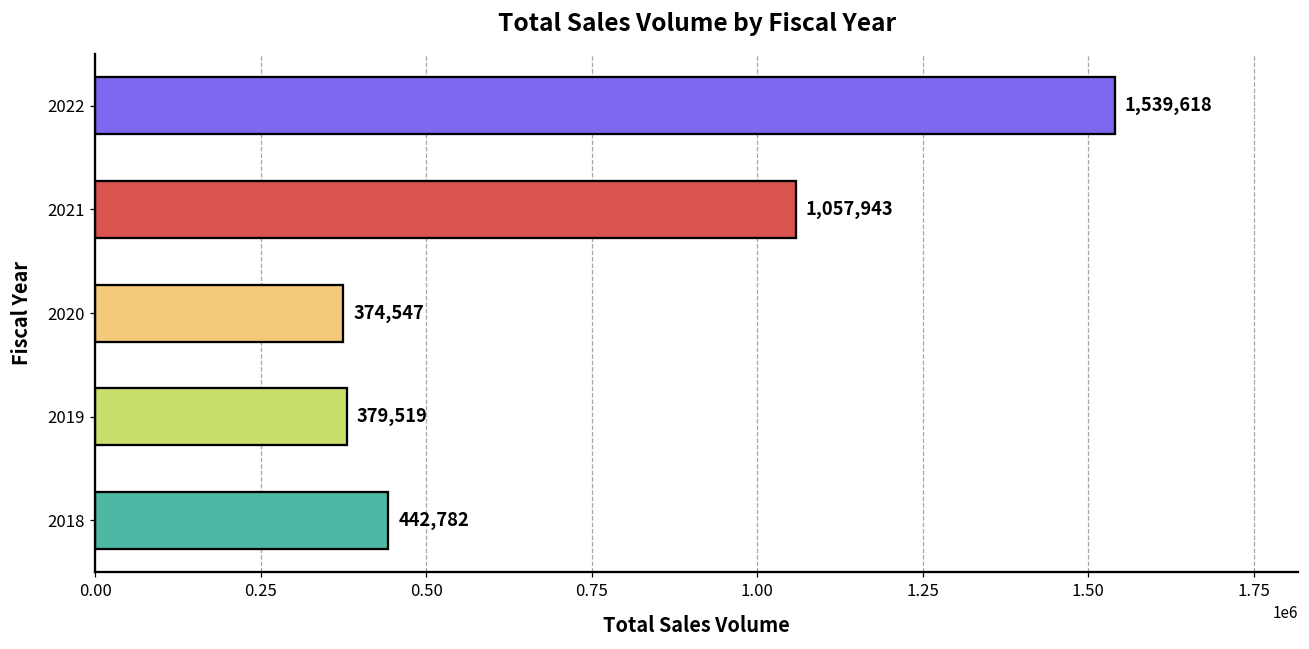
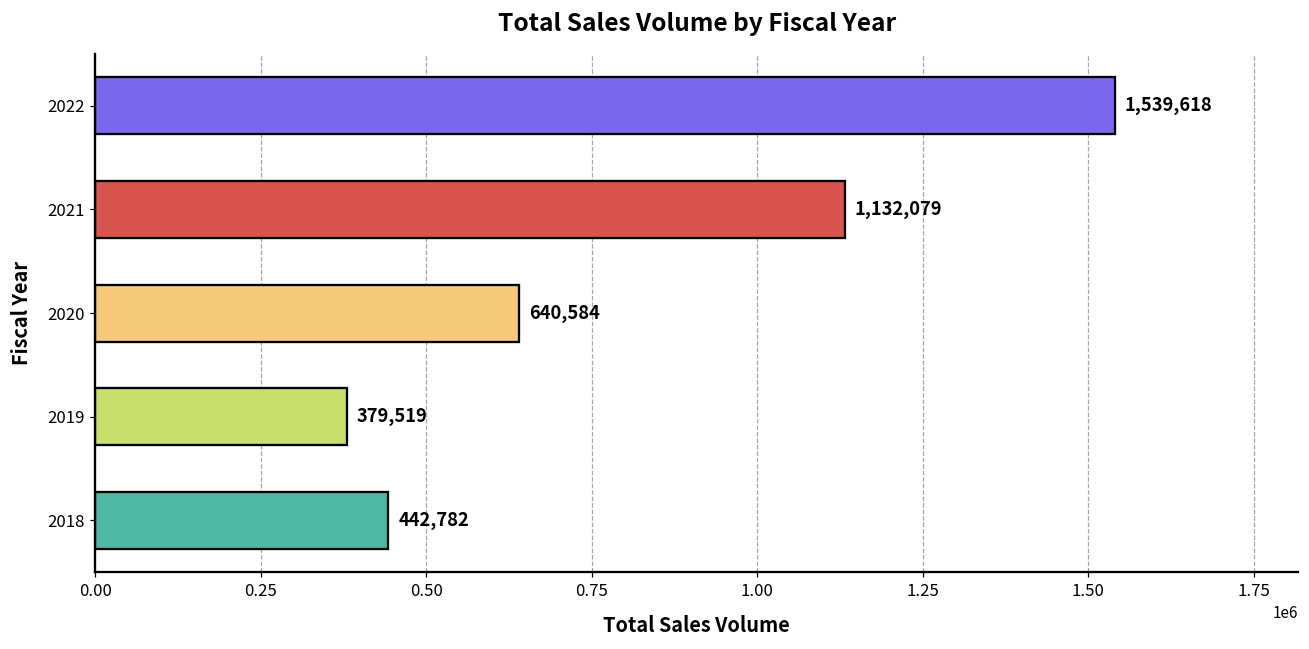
  {
    "2022": "1,539,618",
-   "2021": "1,057,943",
-   "2020": "374,547",
+   "2021": "1,132,079",
+   "2020": "640,584",
    "2019": "379,519",
    "2018": "442,782"
  }
